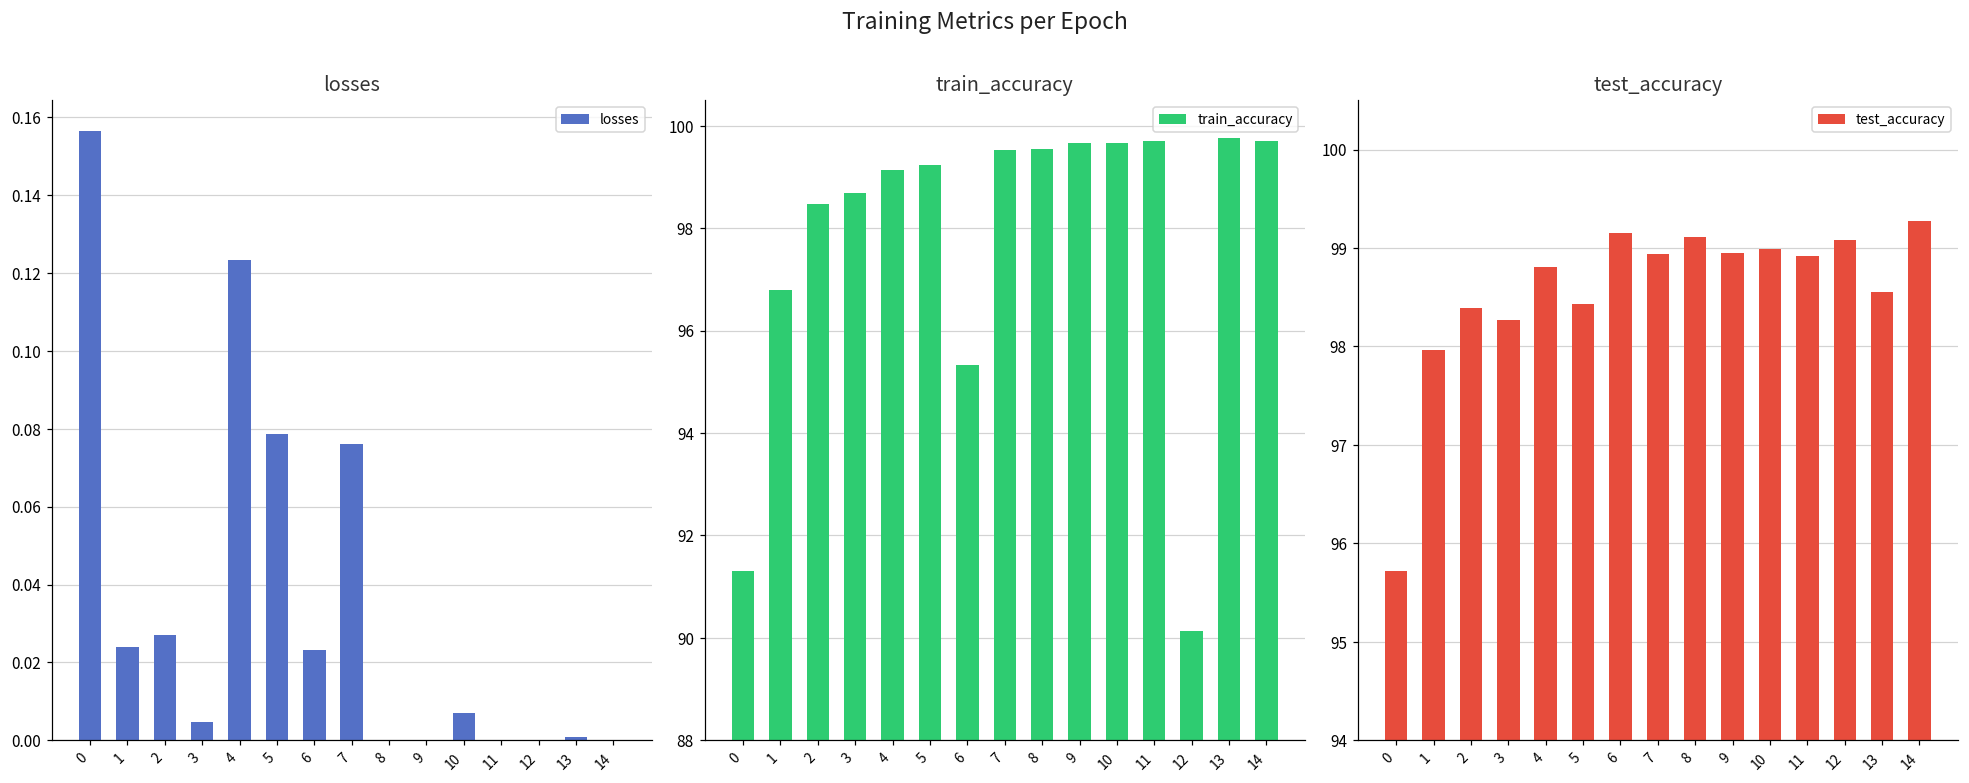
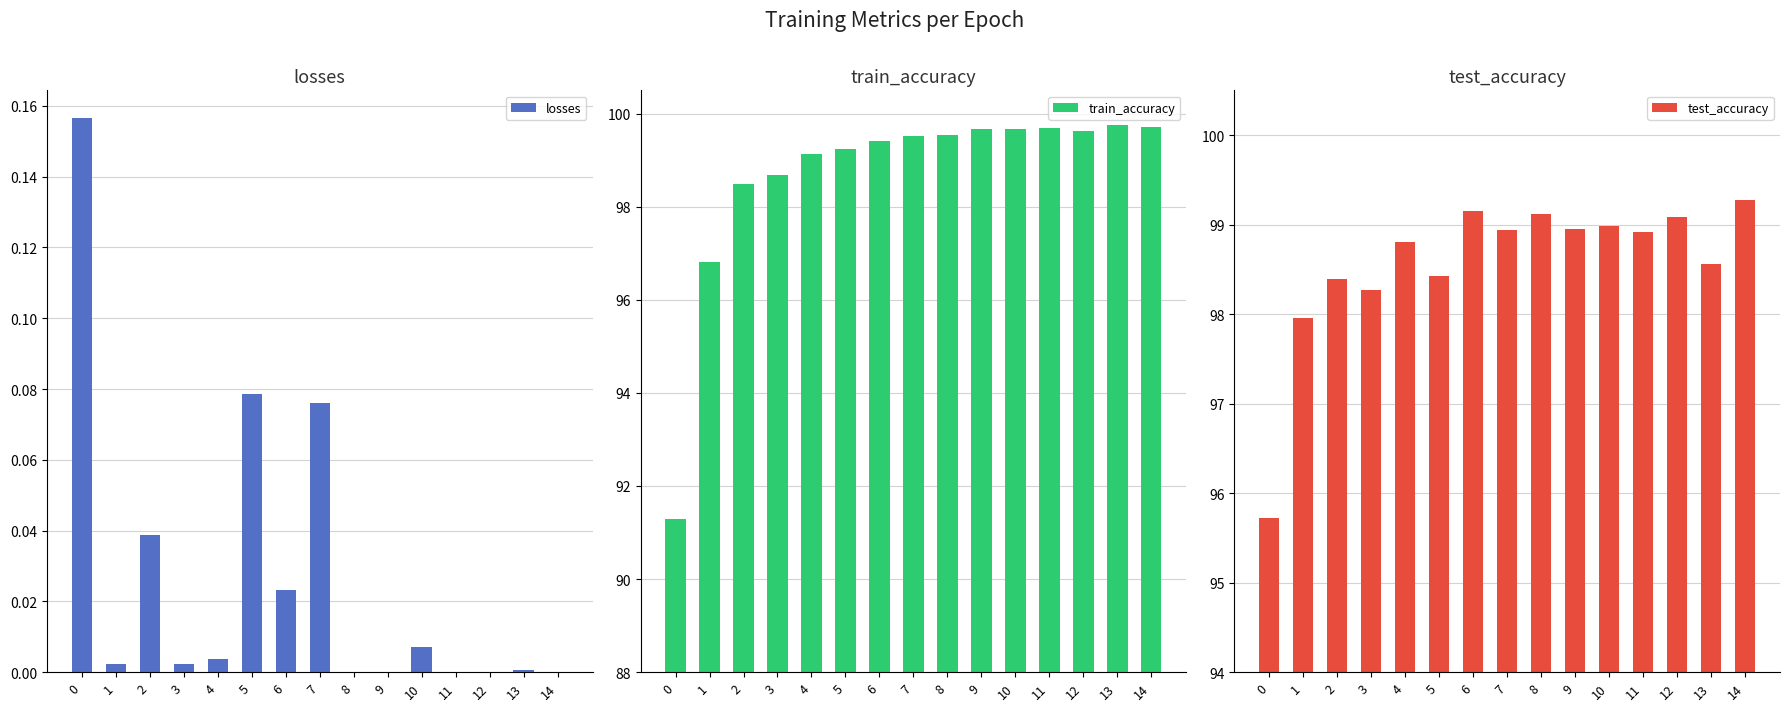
  {
    "losses": {
      "0": 0.157,
-     "1": 0.024,
-     "2": 0.027,
-     "3": 0.005,
-     "4": 0.123,
+     "1": 0.002,
+     "2": 0.039,
+     "3": 0.002,
+     "4": 0.004,
      "5": 0.079,
      "6": 0.023,
      "7": 0.076,
      "10": 0.007,
      "13": 0.001
    },
    "train_accuracy": {
      "0": 91.3,
      "1": 96.8,
      "2": 98.5,
      "3": 98.7,
      "4": 99.1,
      "5": 99.2,
-     "6": 95.3,
+     "6": 99.4,
      "7": 99.5,
      "8": 99.5,
      "9": 99.7,
      "10": 99.7,
      "11": 99.7,
-     "12": 90.1,
+     "12": 99.6,
      "13": 99.8,
      "14": 99.7
    },
    "test_accuracy": {
      "0": 95.7,
      "1": 98.0,
      "2": 98.4,
      "3": 98.3,
      "4": 98.8,
      "5": 98.4,
      "6": 99.1,
      "7": 98.9,
      "8": 99.1,
      "9": 99.0,
      "10": 99.0,
      "11": 98.9,
      "12": 99.1,
      "13": 98.6,
      "14": 99.3
    }
  }
